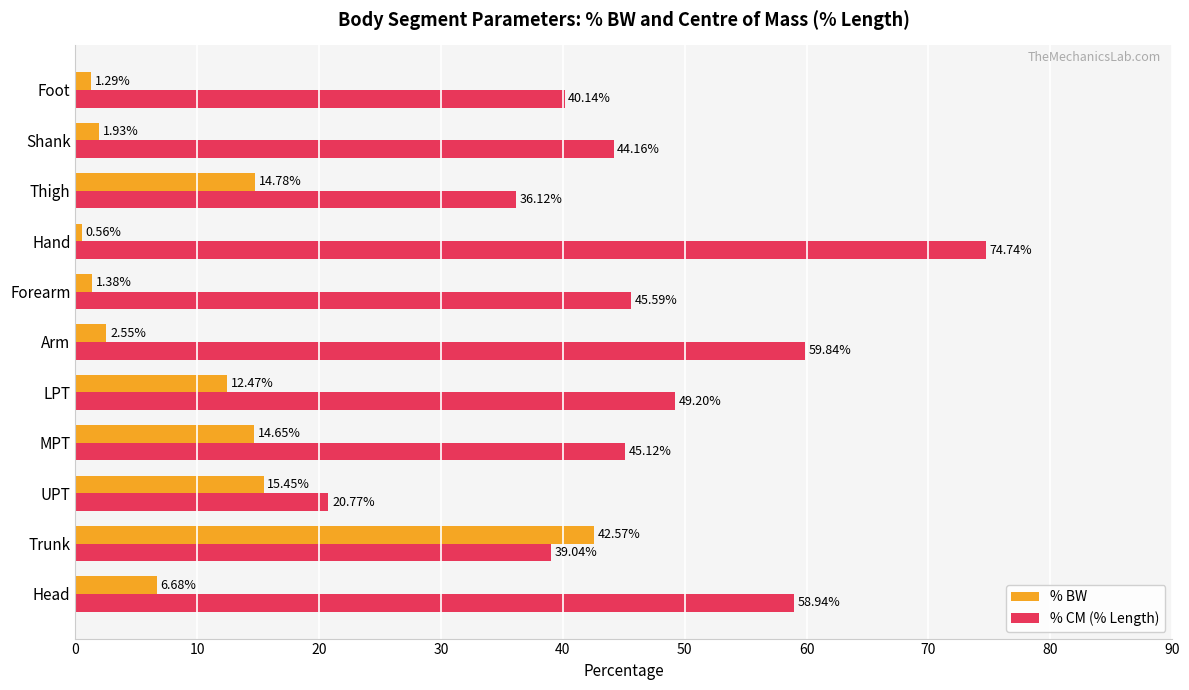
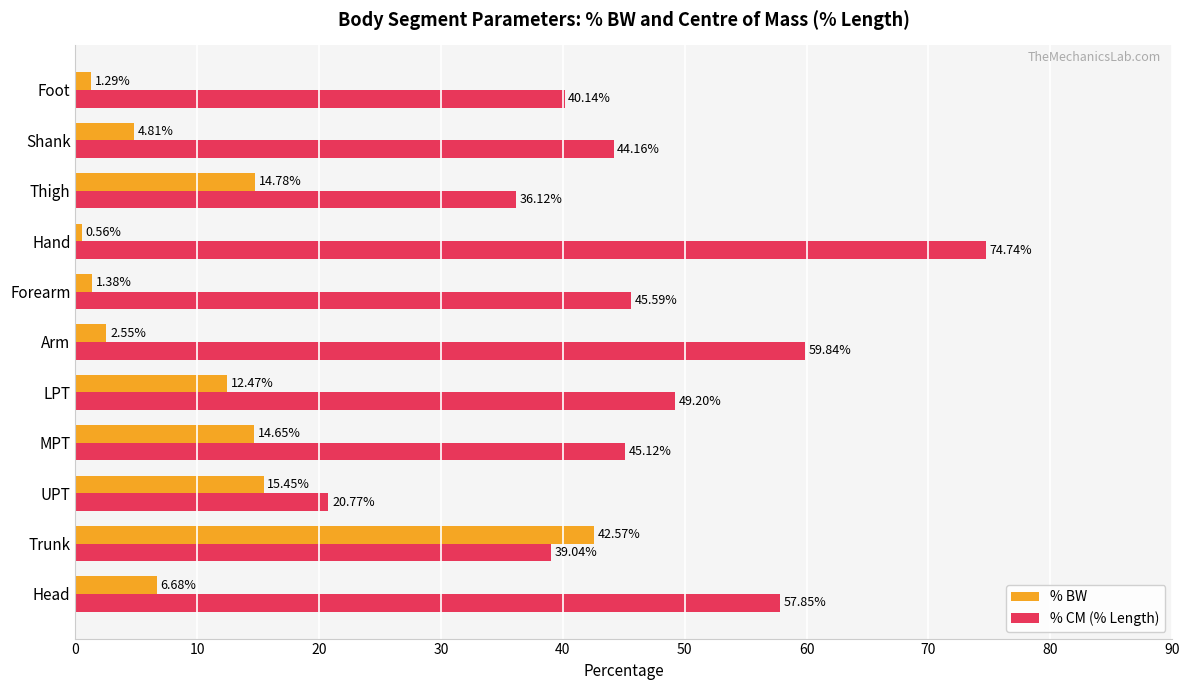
  {
    "% BW": {
      "Foot": "1.29%",
-     "Shank": "1.93%",
+     "Shank": "4.81%",
      "Thigh": "14.78%",
      "Hand": "0.56%",
      "Forearm": "1.38%",
      "Arm": "2.55%",
      "LPT": "12.47%",
      "MPT": "14.65%",
      "UPT": "15.45%",
      "Trunk": "42.57%",
      "Head": "6.68%"
    },
    "% CM (% Length)": {
      "Foot": "40.14%",
      "Shank": "44.16%",
      "Thigh": "36.12%",
      "Hand": "74.74%",
      "Forearm": "45.59%",
      "Arm": "59.84%",
      "LPT": "49.20%",
      "MPT": "45.12%",
      "UPT": "20.77%",
      "Trunk": "39.04%",
-     "Head": "58.94%"
+     "Head": "57.85%"
    }
  }
